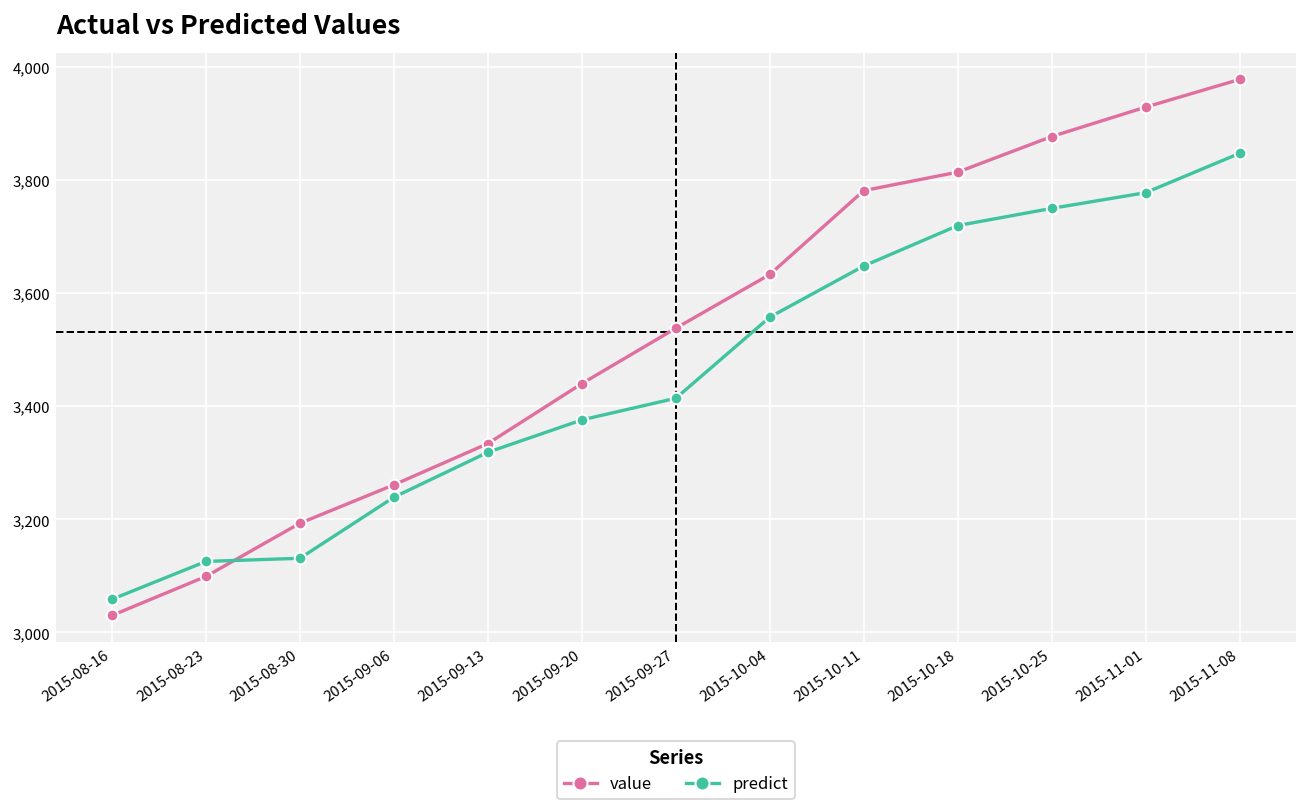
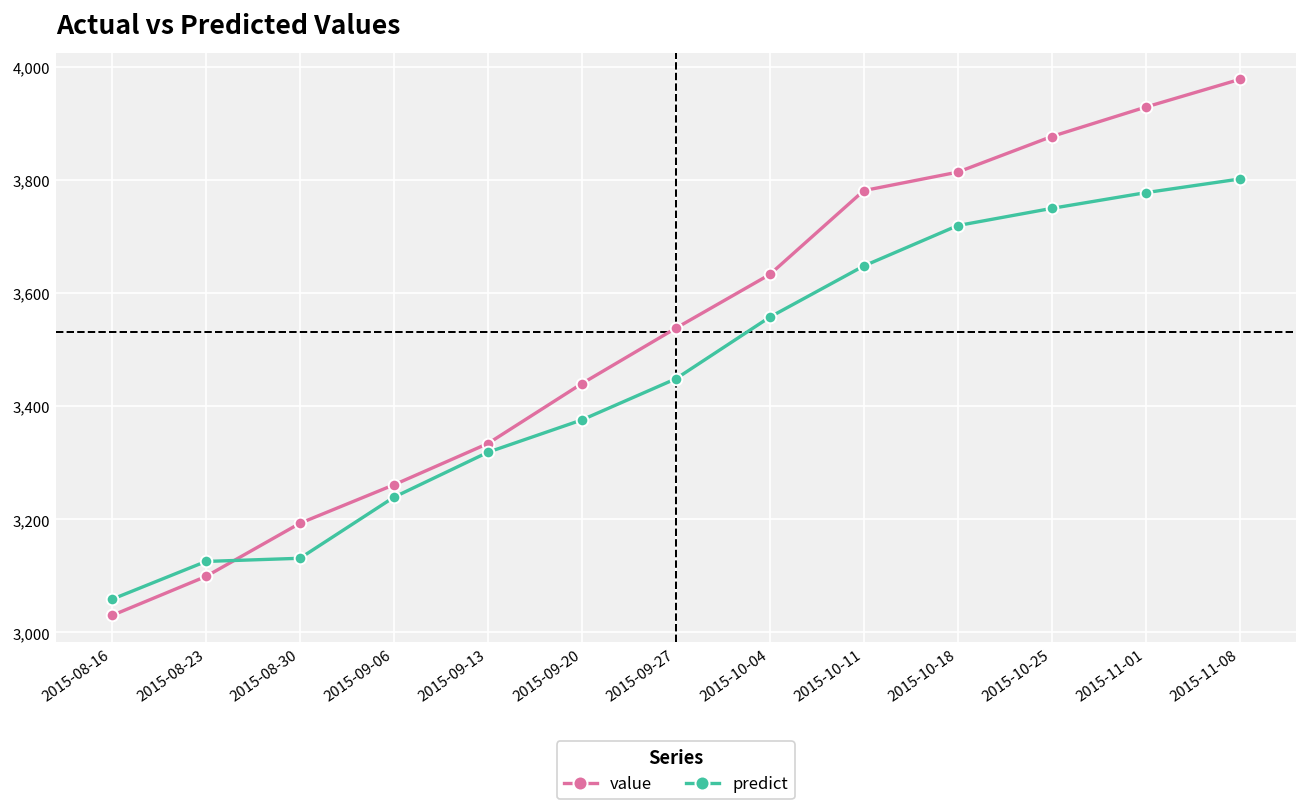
  {
    "value": {
      "2015-08-16": "3,030",
      "2015-08-23": "3,100",
      "2015-08-30": "3,190",
      "2015-09-06": "3,260",
      "2015-09-13": "3,330",
      "2015-09-20": "3,440",
      "2015-09-27": "3,540",
      "2015-10-04": "3,630",
      "2015-10-11": "3,780",
      "2015-10-18": "3,810",
      "2015-10-25": "3,880",
      "2015-11-01": "3,930",
      "2015-11-08": "3,980"
    },
    "predict": {
      "2015-08-16": "3,060",
      "2015-08-23": "3,130",
      "2015-08-30": "3,130",
      "2015-09-06": "3,240",
      "2015-09-13": "3,320",
      "2015-09-20": "3,380",
-     "2015-09-27": "3,410",
+     "2015-09-27": "3,450",
      "2015-10-04": "3,560",
      "2015-10-11": "3,650",
      "2015-10-18": "3,720",
      "2015-10-25": "3,750",
      "2015-11-01": "3,780",
-     "2015-11-08": "3,850"
+     "2015-11-08": "3,800"
    }
  }
